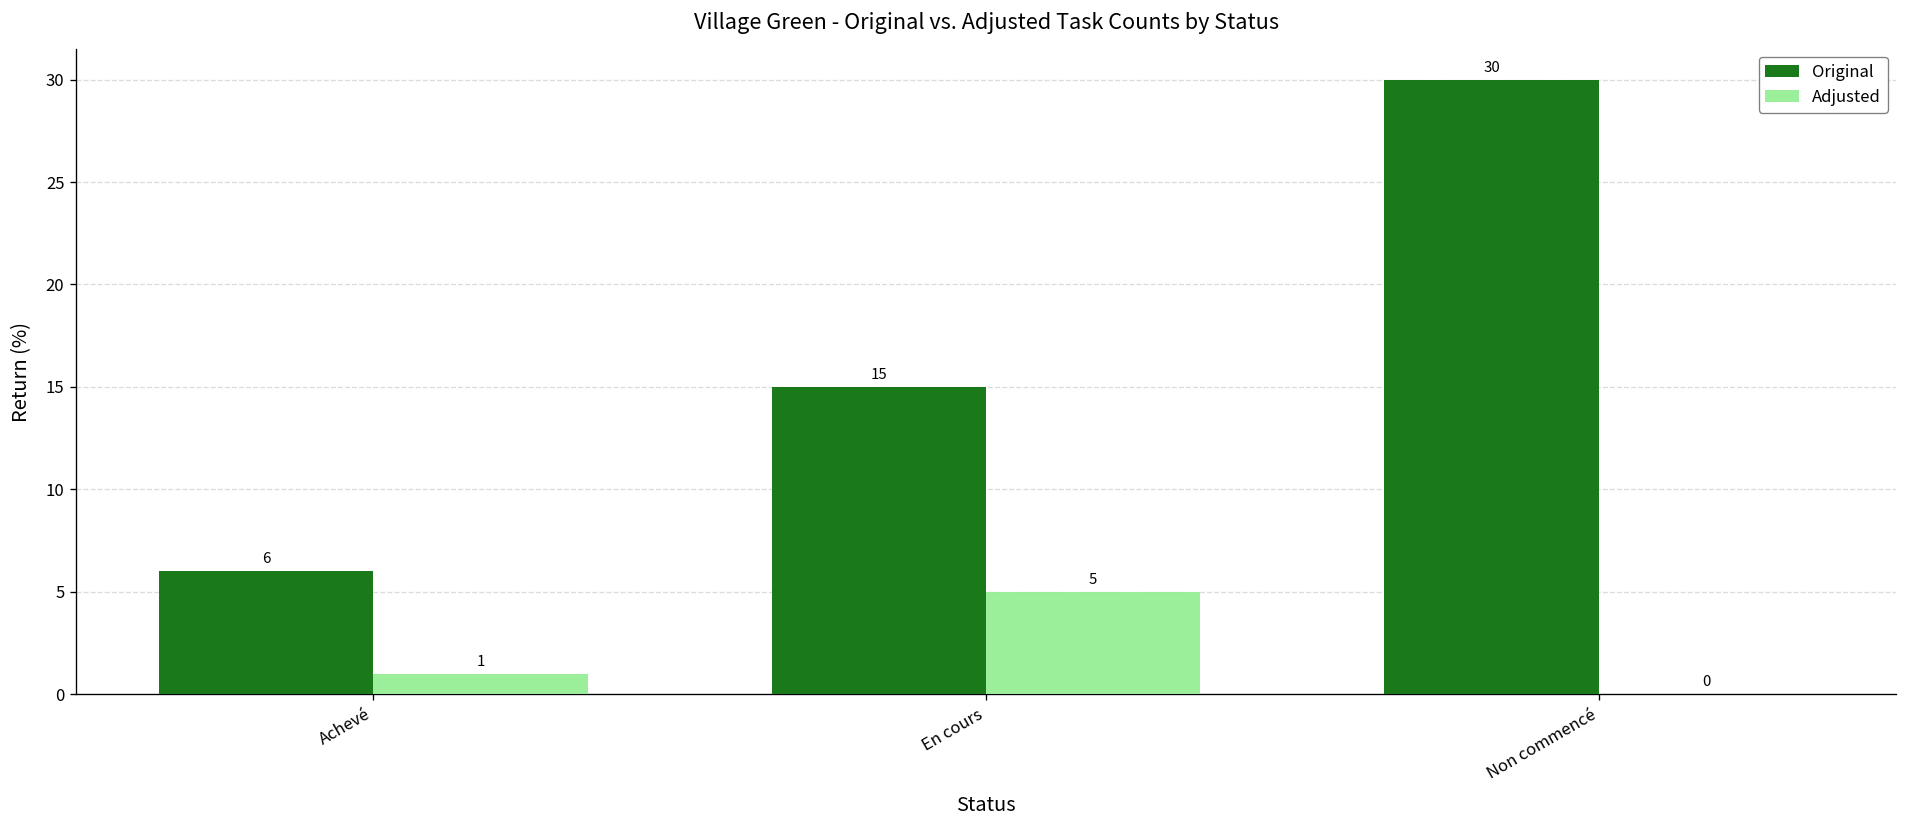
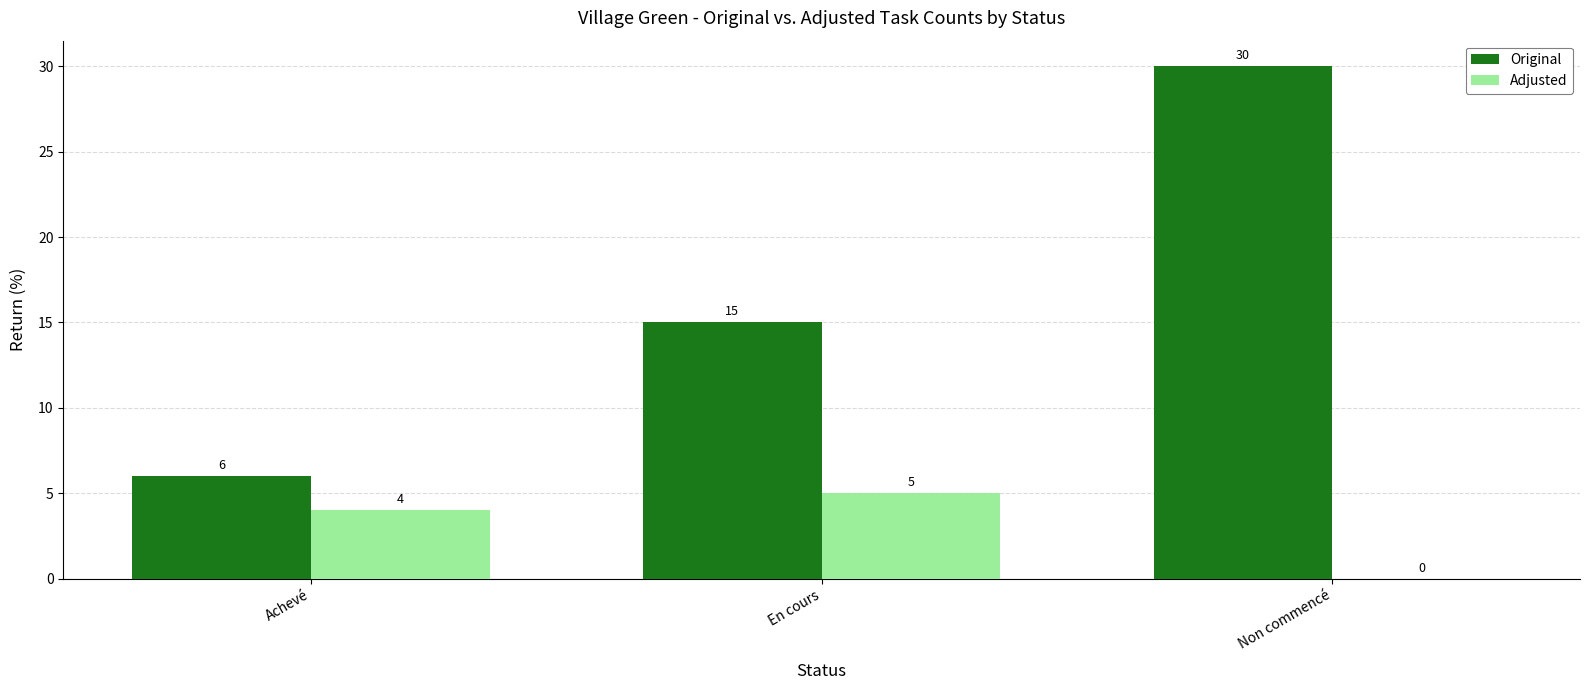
  {
    "Original": {
      "Achevé": 6,
      "En cours": 15,
      "Non commencé": 30
    },
    "Adjusted": {
-     "Achevé": 1,
+     "Achevé": 4,
      "En cours": 5,
      "Non commencé": 0
    }
  }
